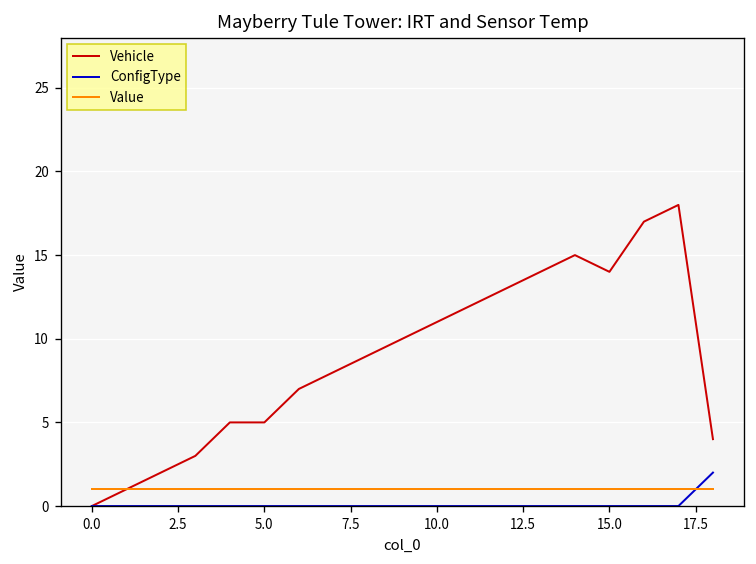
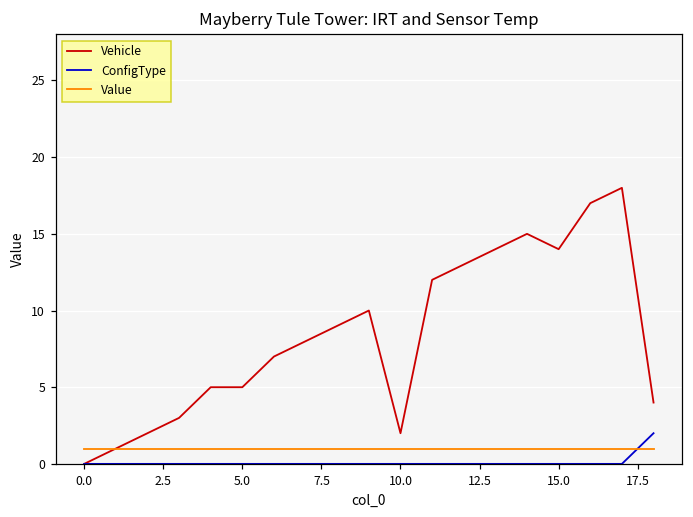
  {
    "Vehicle": {
      "5.0": 5,
-     "10.0": 11,
+     "10.0": 2,
      "15.0": 14
    },
    "ConfigType": {
      "5.0": 0,
      "10.0": 0,
      "15.0": 0
    },
    "Value": {
      "0.0": 1,
      "5.0": 1,
      "10.0": 1,
      "15.0": 1
    }
  }
